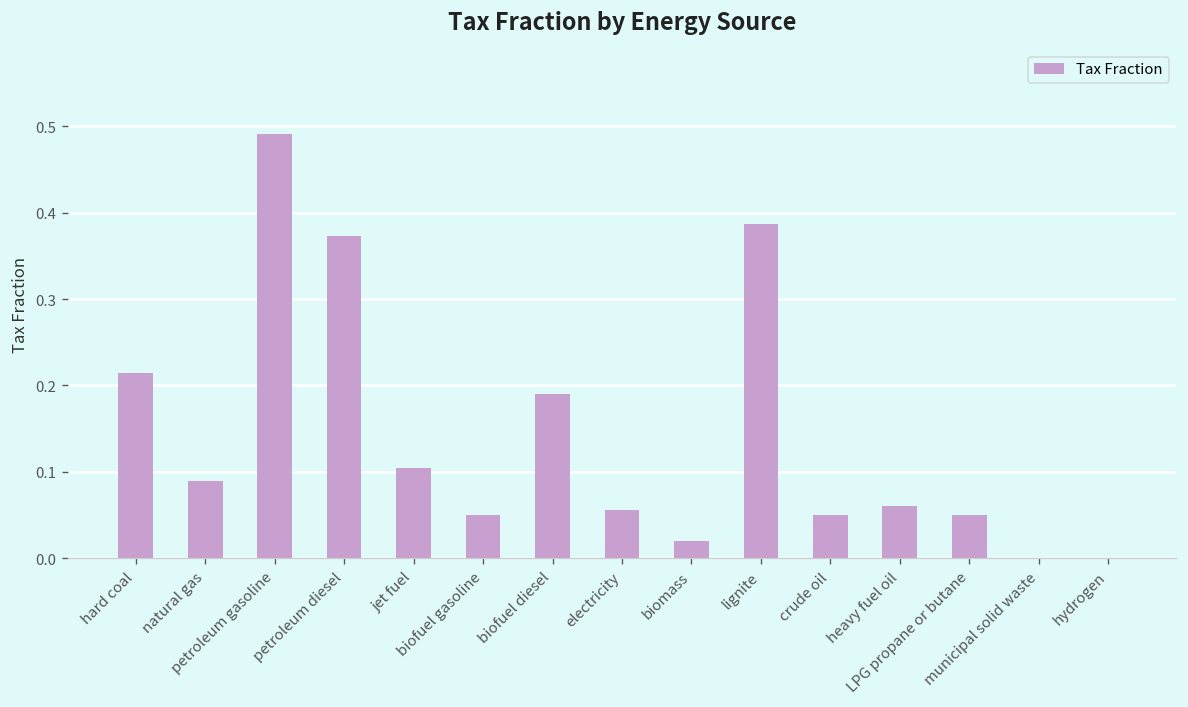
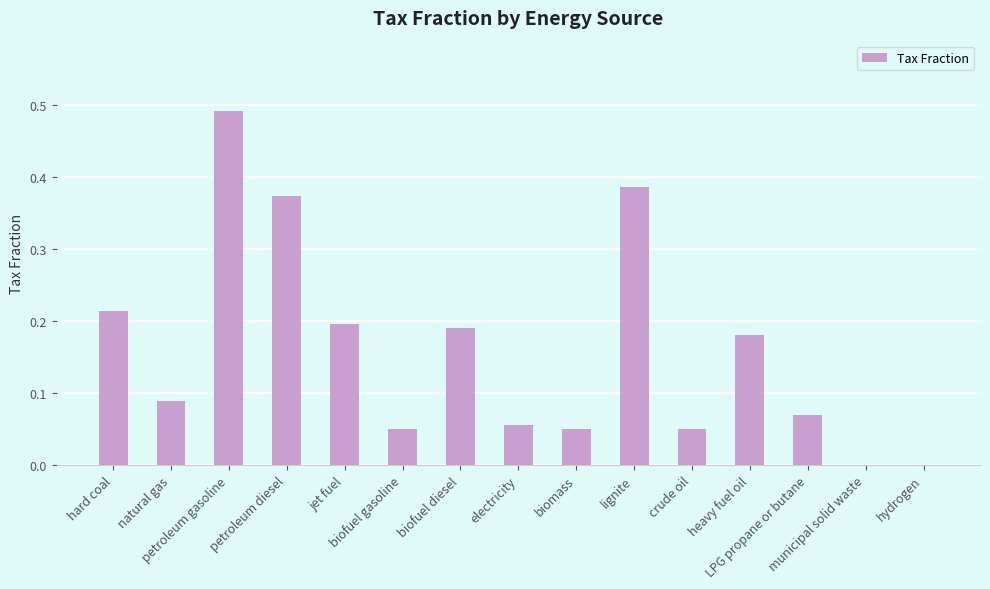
  {
    "hard coal": 0.21,
    "natural gas": 0.09,
    "petroleum gasoline": 0.49,
    "petroleum diesel": 0.37,
-   "jet fuel": 0.10,
+   "jet fuel": 0.20,
    "biofuel gasoline": 0.05,
    "biofuel diesel": 0.19,
    "electricity": 0.06,
-   "biomass": 0.02,
+   "biomass": 0.05,
    "lignite": 0.39,
    "crude oil": 0.05,
-   "heavy fuel oil": 0.06,
-   "LPG propane or butane": 0.05,
+   "heavy fuel oil": 0.18,
+   "LPG propane or butane": 0.07,
    "municipal solid waste": 0.00,
    "hydrogen": 0.00
  }
